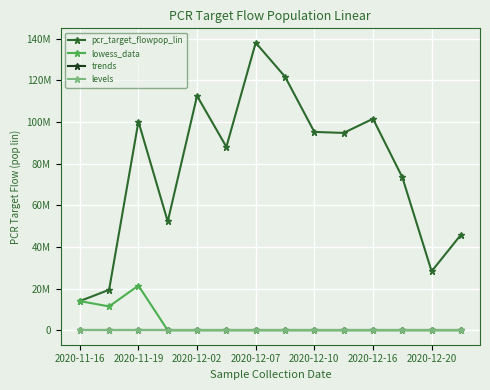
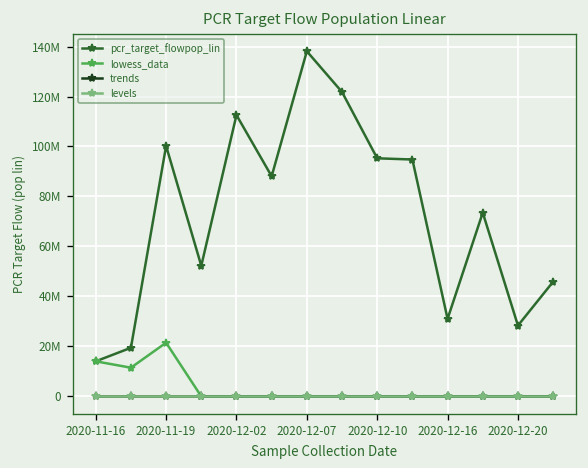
  {
    "pcr_target_flowpop_lin": {
      "2020-11-19": 100000000,
      "2020-12-02": 113000000,
      "2020-12-07": 138000000,
      "2020-12-10": 95000000,
-     "2020-12-16": 102000000,
+     "2020-12-16": 31000000,
      "2020-12-20": 28000000
    },
    "lowess_data": {
      "2020-11-19": 21000000
    },
    "levels": {
      "2020-11-16": 0,
      "2020-11-19": 0
    }
  }
